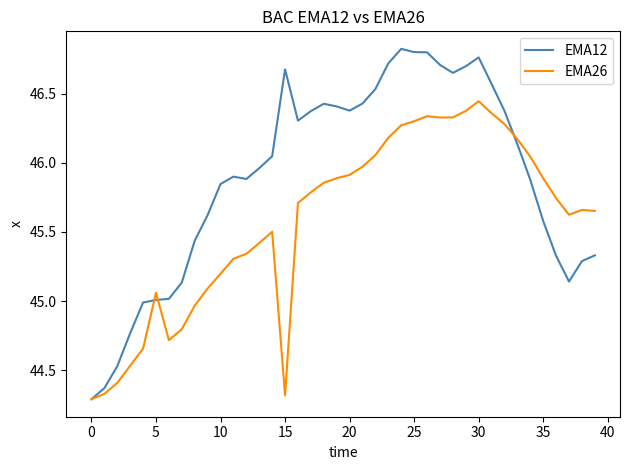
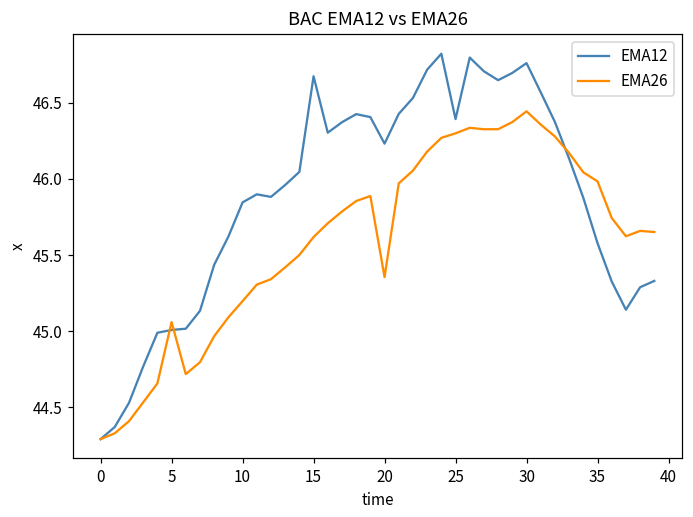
  {
    "EMA12": {
      "5": 45.01,
      "10": 45.85,
      "15": 46.68,
-     "20": 46.38,
-     "25": 46.80,
+     "20": 46.23,
+     "25": 46.39,
      "30": 46.76,
      "35": 45.58
    },
    "EMA26": {
      "5": 45.06,
      "10": 45.20,
-     "15": 44.32,
-     "20": 45.91,
+     "15": 45.62,
+     "20": 45.36,
      "25": 46.30,
      "30": 46.44,
-     "35": 45.89
+     "35": 45.98
    }
  }
